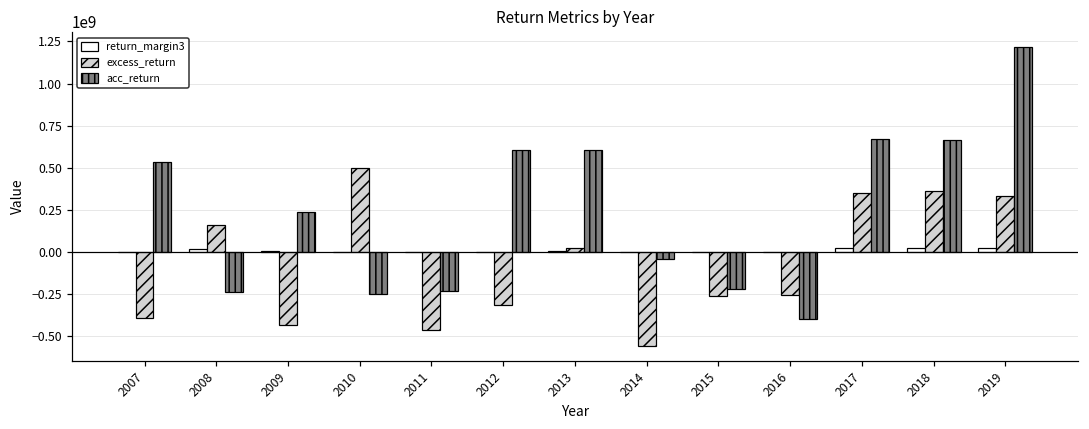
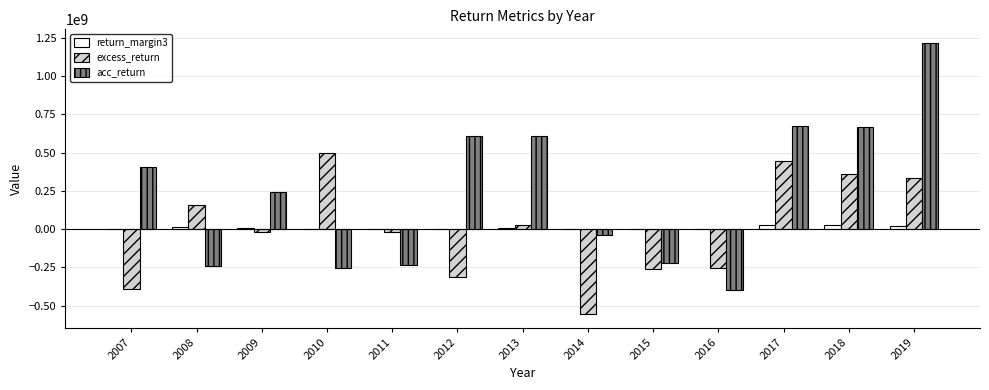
  {
    "return_margin3": {
      "2012": 0,
      "2017": 30000000,
      "2018": 30000000,
      "2019": 20000000
    },
    "excess_return": {
      "2007": -390000000,
      "2008": 160000000,
-     "2009": -440000000,
+     "2009": -20000000,
      "2010": 500000000,
-     "2011": -460000000,
+     "2011": -20000000,
      "2012": -320000000,
      "2013": 30000000,
      "2014": -560000000,
      "2015": -260000000,
      "2016": -260000000,
-     "2017": 350000000,
+     "2017": 440000000,
      "2018": 360000000,
      "2019": 330000000
    },
    "acc_return": {
-     "2007": 540000000,
+     "2007": 410000000,
      "2008": -240000000,
      "2009": 240000000,
      "2010": -250000000,
      "2011": -230000000,
      "2012": 610000000,
      "2013": 610000000,
      "2014": -40000000,
      "2015": -220000000,
      "2016": -400000000,
      "2017": 670000000,
      "2018": 670000000,
      "2019": 1220000000
    }
  }
